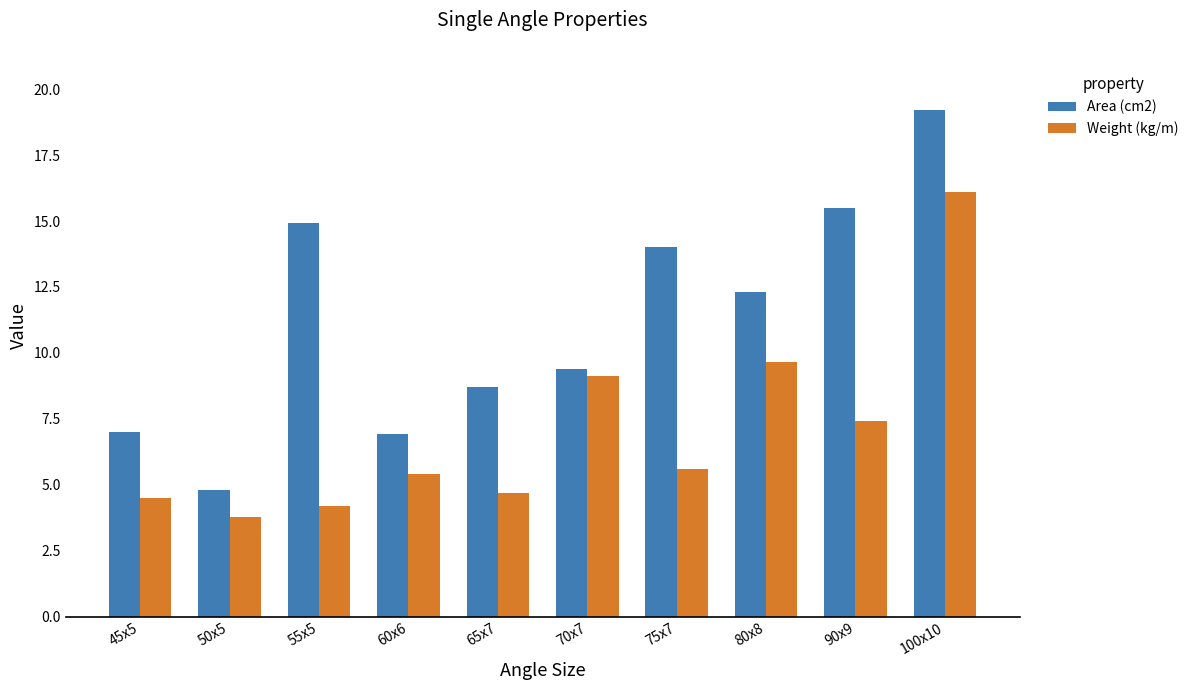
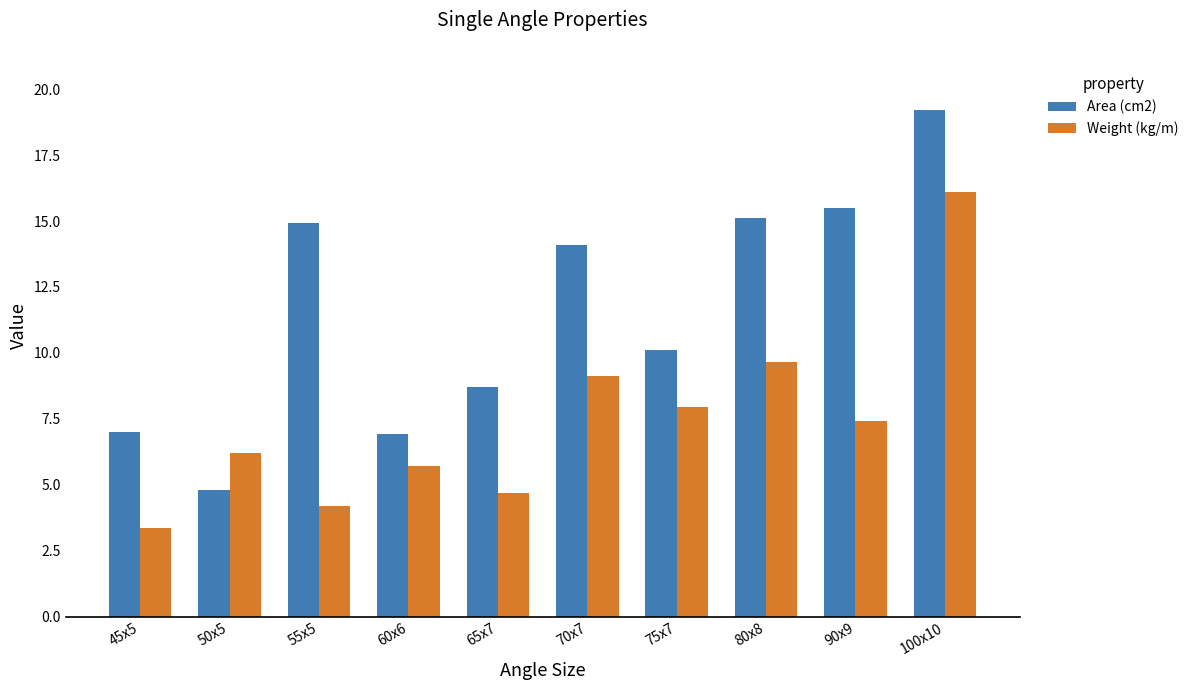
  {
    "Area (cm2)": {
      "45x5": 7.0,
      "50x5": 4.8,
      "55x5": 14.9,
      "60x6": 6.9,
      "65x7": 8.7,
-     "70x7": 9.4,
-     "75x7": 14.0,
-     "80x8": 12.3,
+     "70x7": 14.1,
+     "75x7": 10.1,
+     "80x8": 15.1,
      "90x9": 15.5,
      "100x10": 19.2
    },
    "Weight (kg/m)": {
-     "45x5": 4.5,
-     "50x5": 3.8,
+     "45x5": 3.4,
+     "50x5": 6.2,
      "55x5": 4.2,
-     "60x6": 5.4,
+     "60x6": 5.7,
      "65x7": 4.7,
      "70x7": 9.1,
-     "75x7": 5.6,
+     "75x7": 7.9,
      "80x8": 9.7,
      "90x9": 7.4,
      "100x10": 16.1
    }
  }
